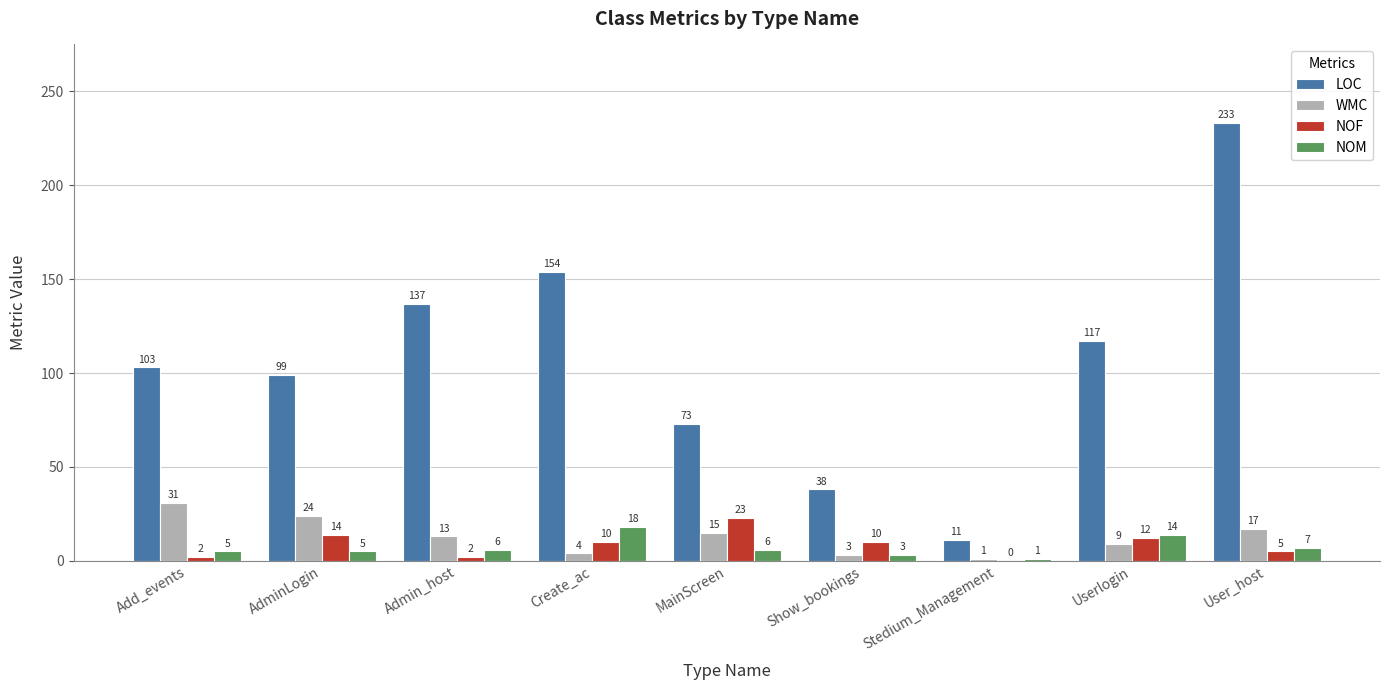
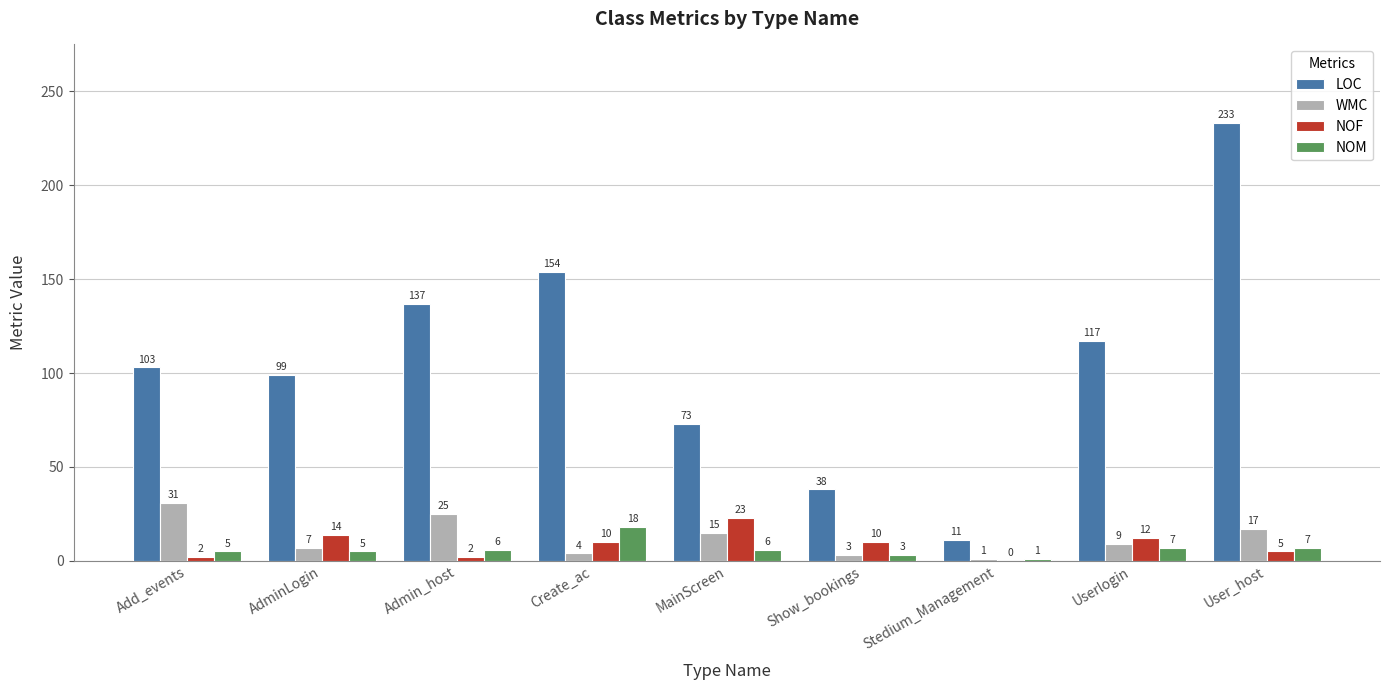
  {
    "LOC": {
      "Add_events": 103,
      "AdminLogin": 99,
      "Admin_host": 137,
      "Create_ac": 154,
      "MainScreen": 73,
      "Show_bookings": 38,
      "Stedium_Management": 11,
      "Userlogin": 117,
      "User_host": 233
    },
    "WMC": {
      "Add_events": 31,
-     "AdminLogin": 24,
-     "Admin_host": 13,
+     "AdminLogin": 7,
+     "Admin_host": 25,
      "Create_ac": 4,
      "MainScreen": 15,
      "Show_bookings": 3,
      "Stedium_Management": 1,
      "Userlogin": 9,
      "User_host": 17
    },
    "NOF": {
      "Add_events": 2,
      "AdminLogin": 14,
      "Admin_host": 2,
      "Create_ac": 10,
      "MainScreen": 23,
      "Show_bookings": 10,
      "Stedium_Management": 0,
      "Userlogin": 12,
      "User_host": 5
    },
    "NOM": {
      "Add_events": 5,
      "AdminLogin": 5,
      "Admin_host": 6,
      "Create_ac": 18,
      "MainScreen": 6,
      "Show_bookings": 3,
      "Stedium_Management": 1,
-     "Userlogin": 14,
+     "Userlogin": 7,
      "User_host": 7
    }
  }
